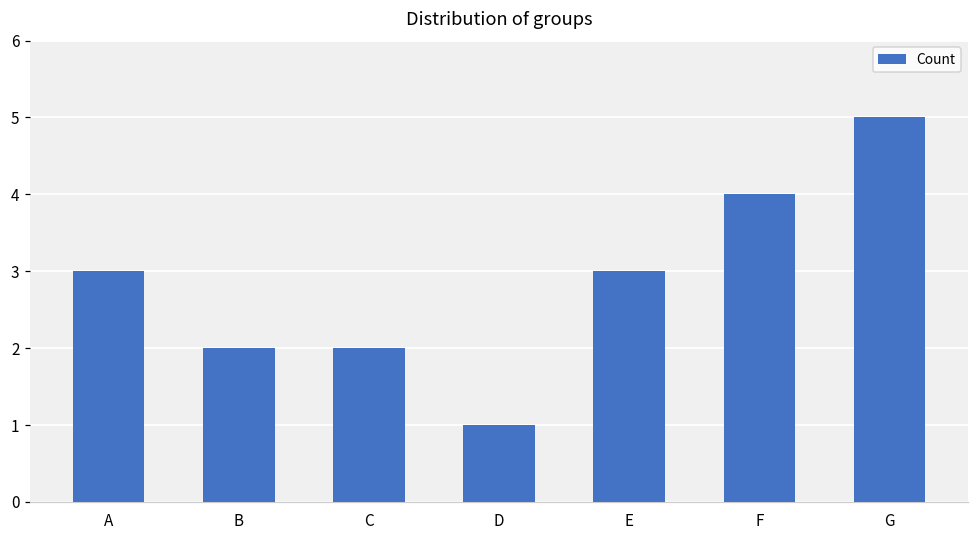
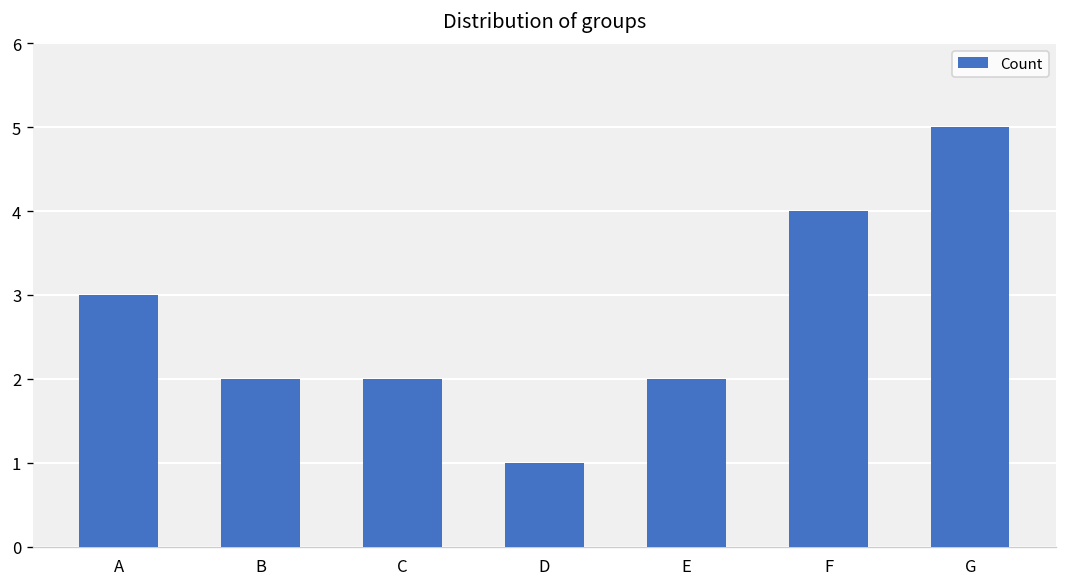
  {
    "A": 3,
    "B": 2,
    "C": 2,
    "D": 1,
-   "E": 3,
+   "E": 2,
    "F": 4,
    "G": 5
  }
